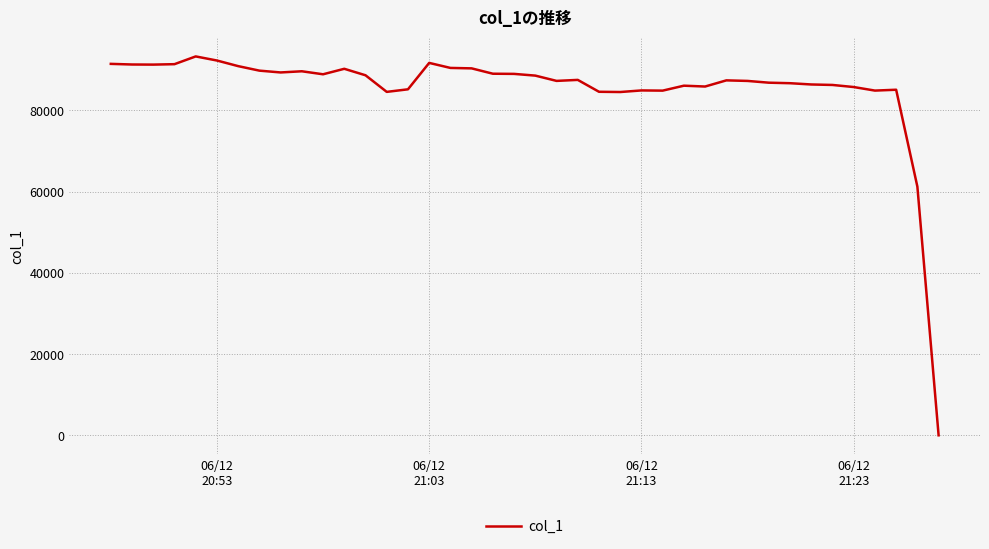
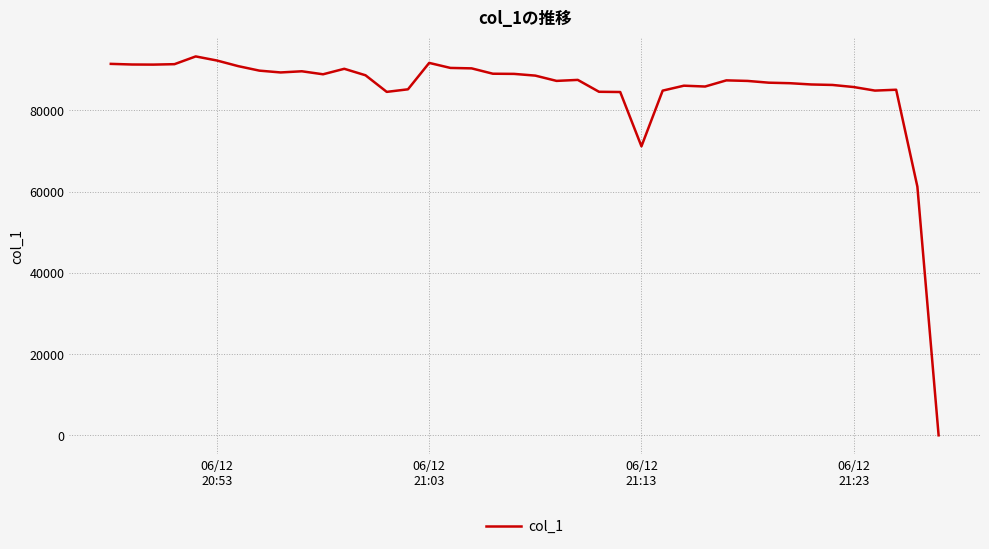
  {
    "06/12 20:53": 92000,
    "06/12 21:03": 92000,
-   "06/12 21:13": 85000,
+   "06/12 21:13": 71000,
    "06/12 21:23": 86000
  }
